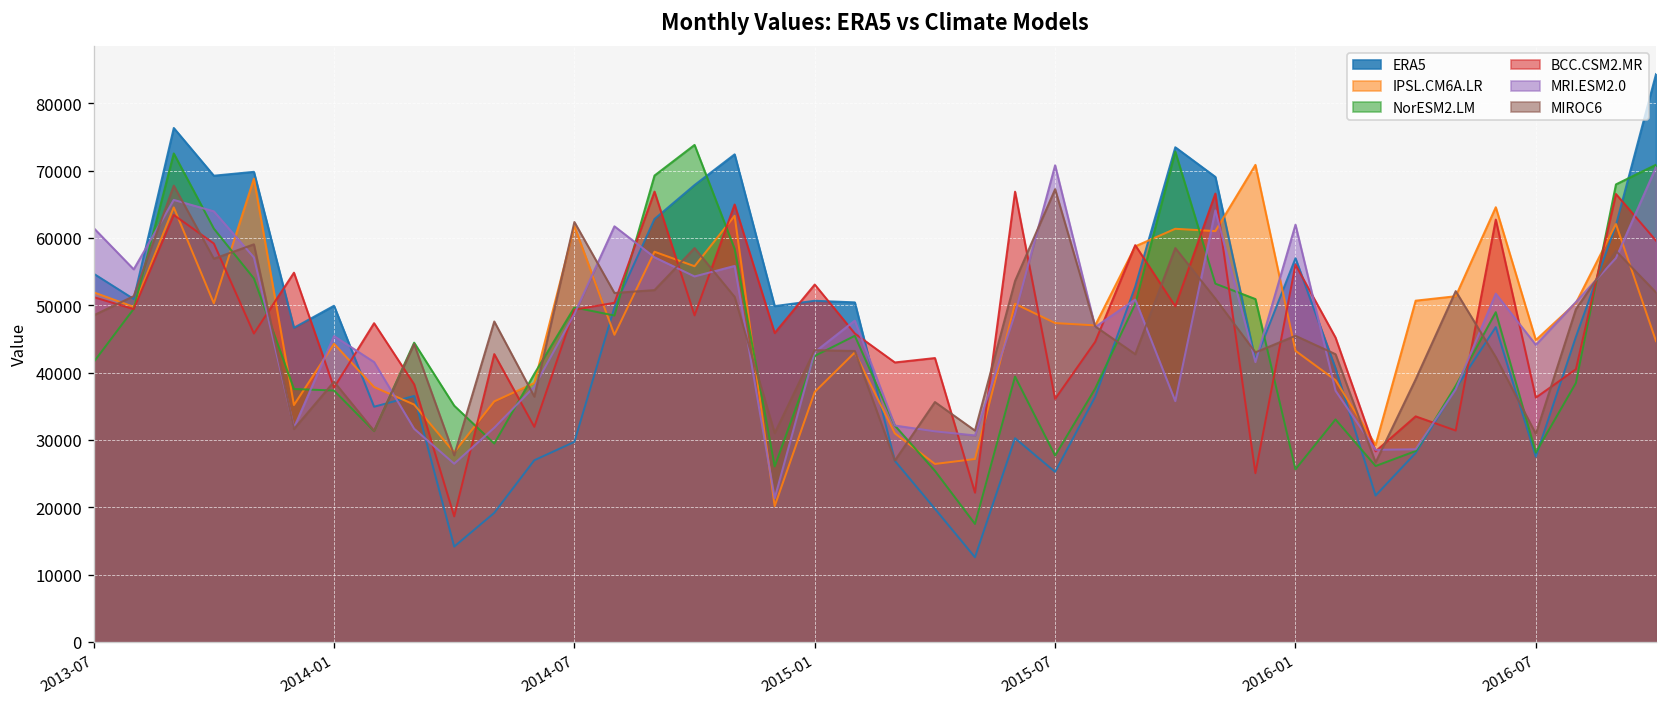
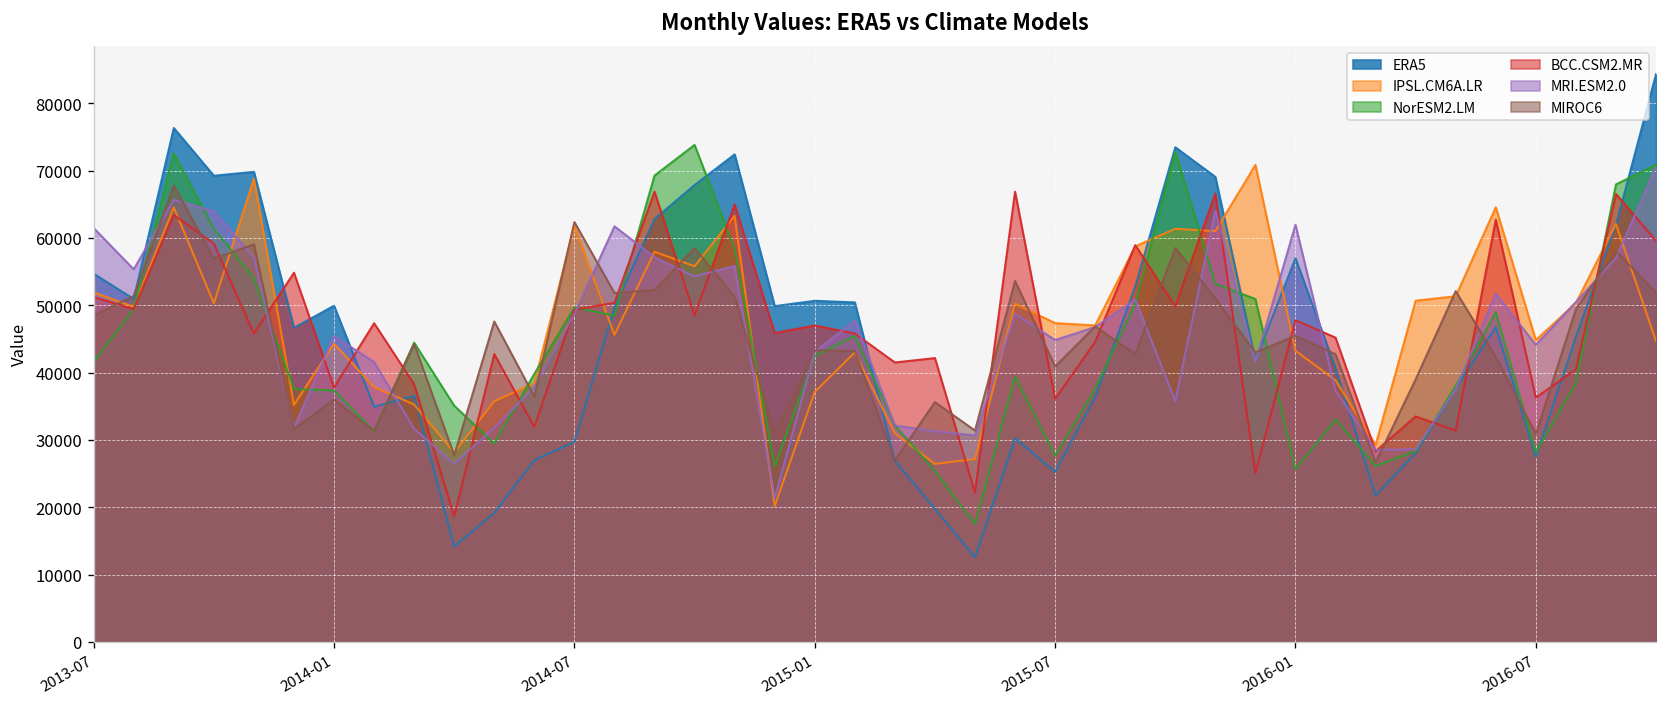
  {
    "ERA5": {
      "2013-07": 55000,
      "2014-01": 50000,
      "2014-07": 30000,
      "2015-01": 51000,
      "2015-07": 25000,
      "2016-01": 57000,
      "2016-07": 28000
    },
    "IPSL.CM6A.LR": {
      "2013-07": 52000,
      "2014-01": 44000,
      "2014-07": 62000,
      "2015-01": 37000,
      "2015-07": 47000,
      "2016-01": 43000,
      "2016-07": 45000
    },
    "NorESM2.LM": {
      "2013-07": 42000,
      "2015-01": 42000,
      "2015-07": 28000,
      "2016-01": 26000,
      "2016-07": 28000
    },
    "BCC.CSM2.MR": {
      "2013-07": 51000,
-     "2015-01": 53000,
+     "2015-01": 47000,
      "2015-07": 36000,
-     "2016-01": 56000,
+     "2016-01": 48000,
      "2016-07": 36000
    },
    "MRI.ESM2.0": {
      "2013-07": 61000,
      "2014-01": 45000,
      "2014-07": 49000,
-     "2015-07": 71000,
+     "2015-07": 45000,
      "2016-01": 62000,
      "2016-07": 44000
    },
    "MIROC6": {
      "2013-07": 49000,
-     "2014-01": 39000,
+     "2014-01": 36000,
      "2014-07": 62000,
-     "2015-07": 67000,
+     "2015-07": 41000,
      "2016-01": 45000,
      "2016-07": 31000
    }
  }
